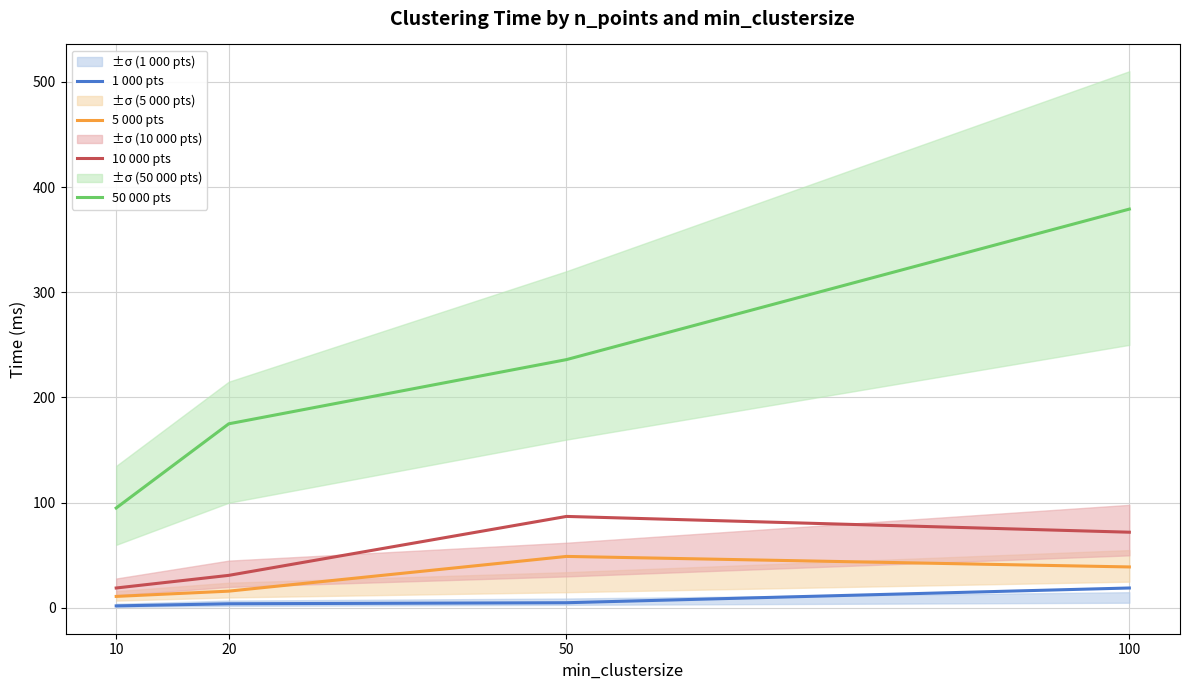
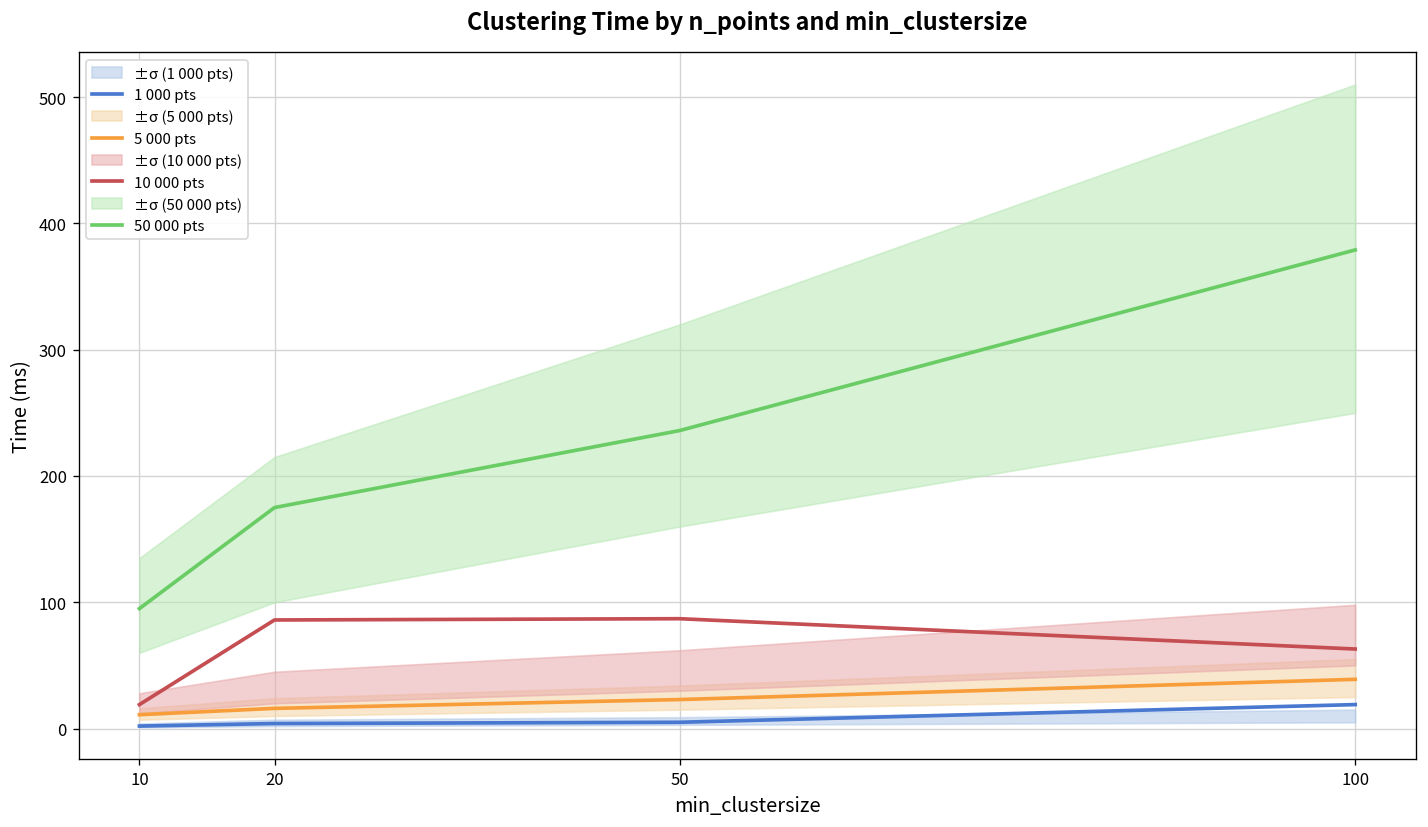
  {
    "1 000 pts": {
      "20": 4,
      "50": 5,
      "100": 19
    },
    "5 000 pts": {
      "10": 11,
      "20": 16,
-     "50": 49,
+     "50": 23,
      "100": 39
    },
    "10 000 pts": {
      "10": 19,
-     "20": 31,
+     "20": 86,
      "50": 87,
-     "100": 72
+     "100": 63
    },
    "50 000 pts": {
      "10": 95,
      "20": 175,
      "50": 236,
      "100": 379
    }
  }
